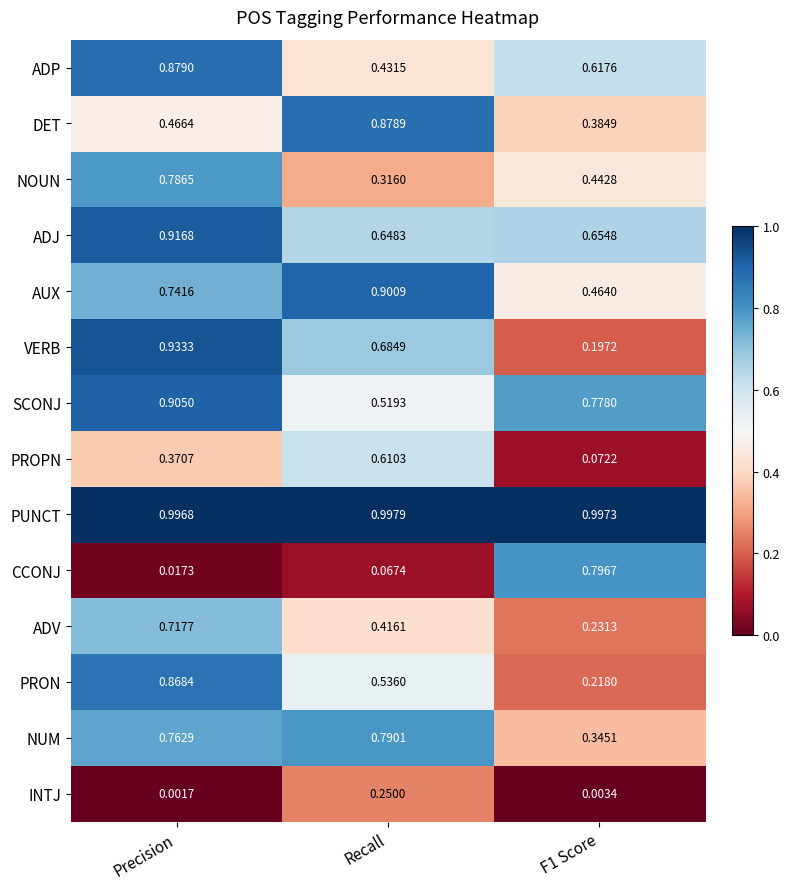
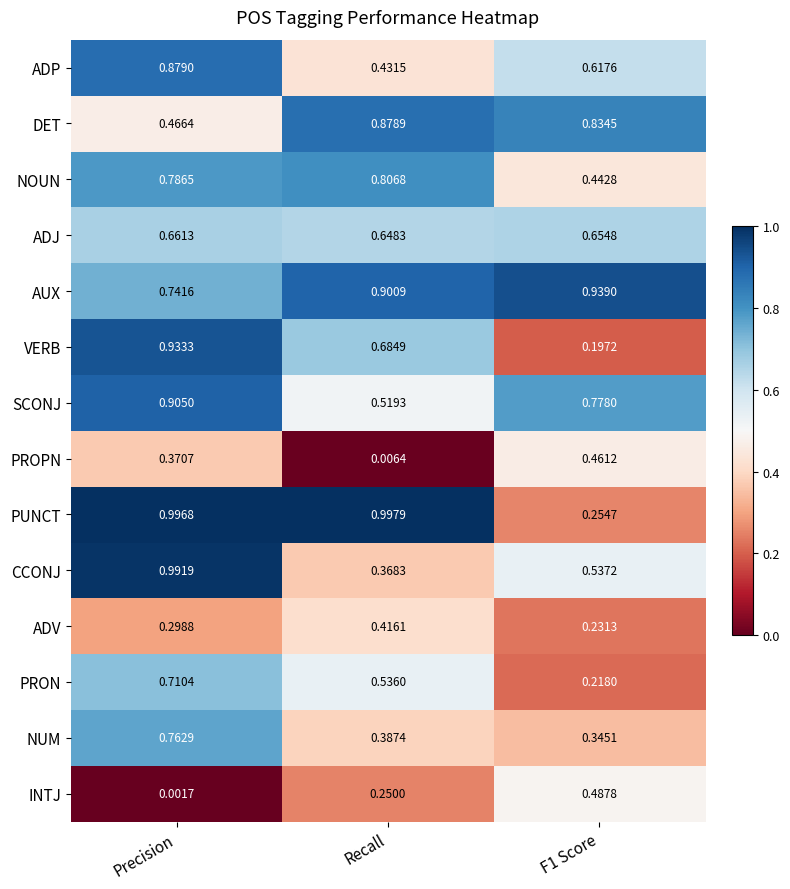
  {
    "ADP": {
      "Precision": 0.8790,
      "Recall": 0.4315,
      "F1 Score": 0.6176
    },
    "DET": {
      "Precision": 0.4664,
      "Recall": 0.8789,
-     "F1 Score": 0.3849
+     "F1 Score": 0.8345
    },
    "NOUN": {
      "Precision": 0.7865,
-     "Recall": 0.3160,
+     "Recall": 0.8068,
      "F1 Score": 0.4428
    },
    "ADJ": {
-     "Precision": 0.9168,
+     "Precision": 0.6613,
      "Recall": 0.6483,
      "F1 Score": 0.6548
    },
    "AUX": {
      "Precision": 0.7416,
      "Recall": 0.9009,
-     "F1 Score": 0.4640
+     "F1 Score": 0.9390
    },
    "VERB": {
      "Precision": 0.9333,
      "Recall": 0.6849,
      "F1 Score": 0.1972
    },
    "SCONJ": {
      "Precision": 0.9050,
      "Recall": 0.5193,
      "F1 Score": 0.7780
    },
    "PROPN": {
      "Precision": 0.3707,
-     "Recall": 0.6103,
-     "F1 Score": 0.0722
+     "Recall": 0.0064,
+     "F1 Score": 0.4612
    },
    "PUNCT": {
      "Precision": 0.9968,
      "Recall": 0.9979,
-     "F1 Score": 0.9973
+     "F1 Score": 0.2547
    },
    "CCONJ": {
-     "Precision": 0.0173,
-     "Recall": 0.0674,
-     "F1 Score": 0.7967
+     "Precision": 0.9919,
+     "Recall": 0.3683,
+     "F1 Score": 0.5372
    },
    "ADV": {
-     "Precision": 0.7177,
+     "Precision": 0.2988,
      "Recall": 0.4161,
      "F1 Score": 0.2313
    },
    "PRON": {
-     "Precision": 0.8684,
+     "Precision": 0.7104,
      "Recall": 0.5360,
      "F1 Score": 0.2180
    },
    "NUM": {
      "Precision": 0.7629,
-     "Recall": 0.7901,
+     "Recall": 0.3874,
      "F1 Score": 0.3451
    },
    "INTJ": {
      "Precision": 0.0017,
      "Recall": 0.2500,
-     "F1 Score": 0.0034
+     "F1 Score": 0.4878
    }
  }
